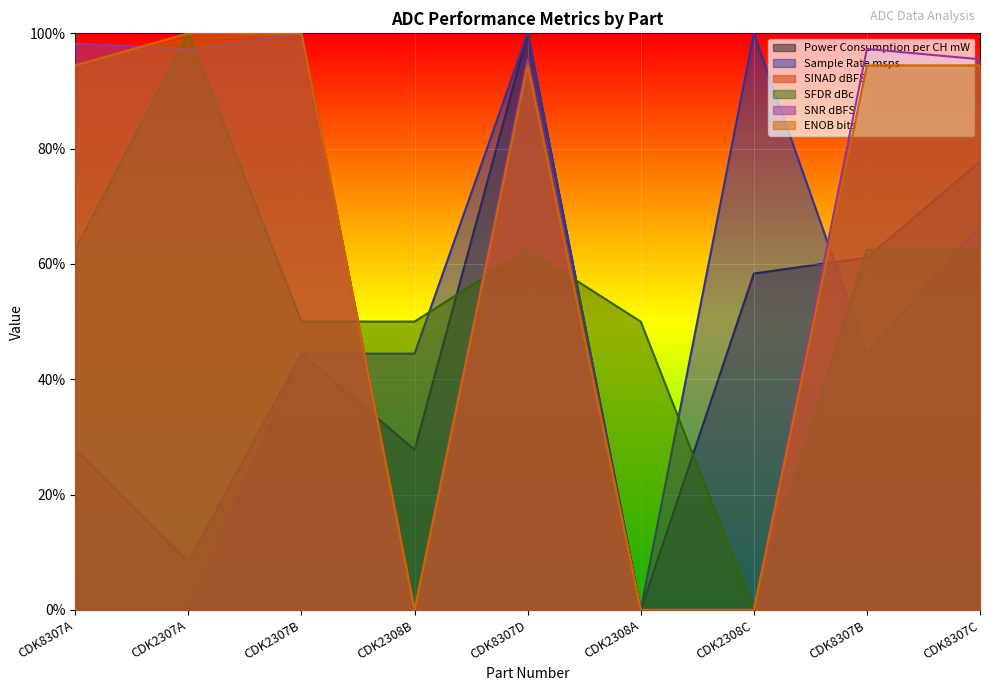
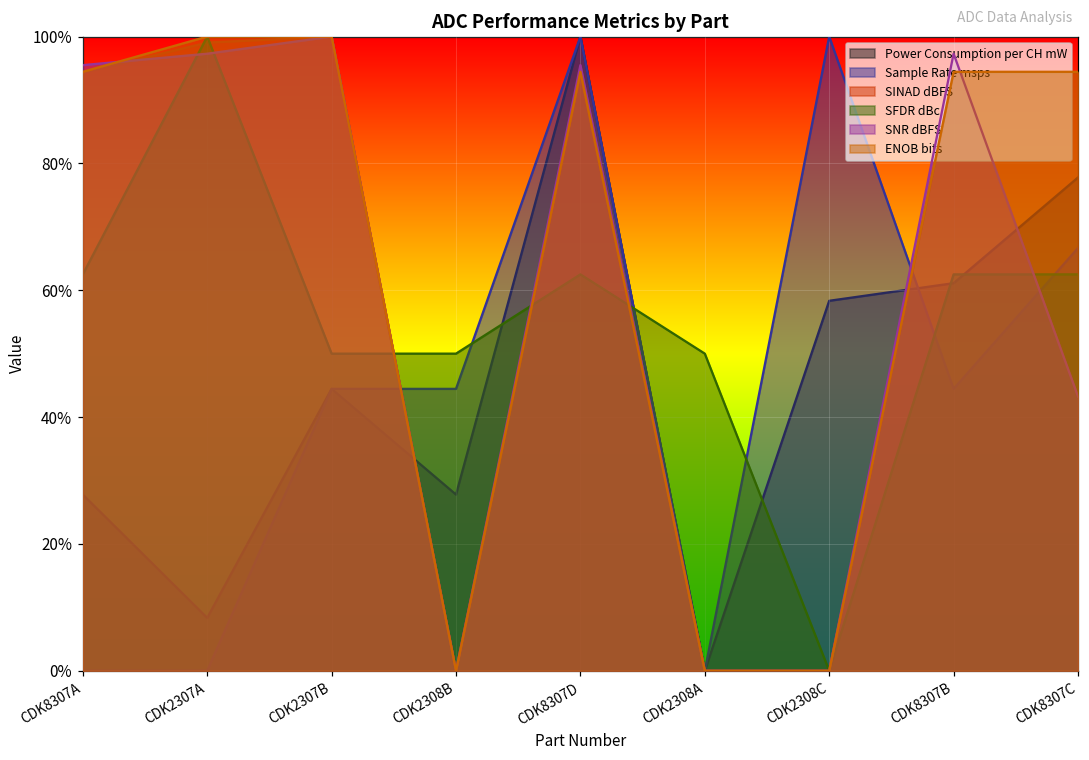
  {
    "Sample Rate msps": {
      "CDK8307A": "0%",
      "CDK2307A": "0%",
      "CDK2308B": "44%",
      "CDK2308C": "100%",
      "CDK8307B": "44%",
      "CDK8307C": "67%"
    },
    "SNR dBFS": {
-     "CDK8307A": "98%",
+     "CDK8307A": "95%",
      "CDK2307A": "97%",
      "CDK8307D": "95%",
-     "CDK8307C": "95%"
+     "CDK8307C": "43%"
    }
  }
